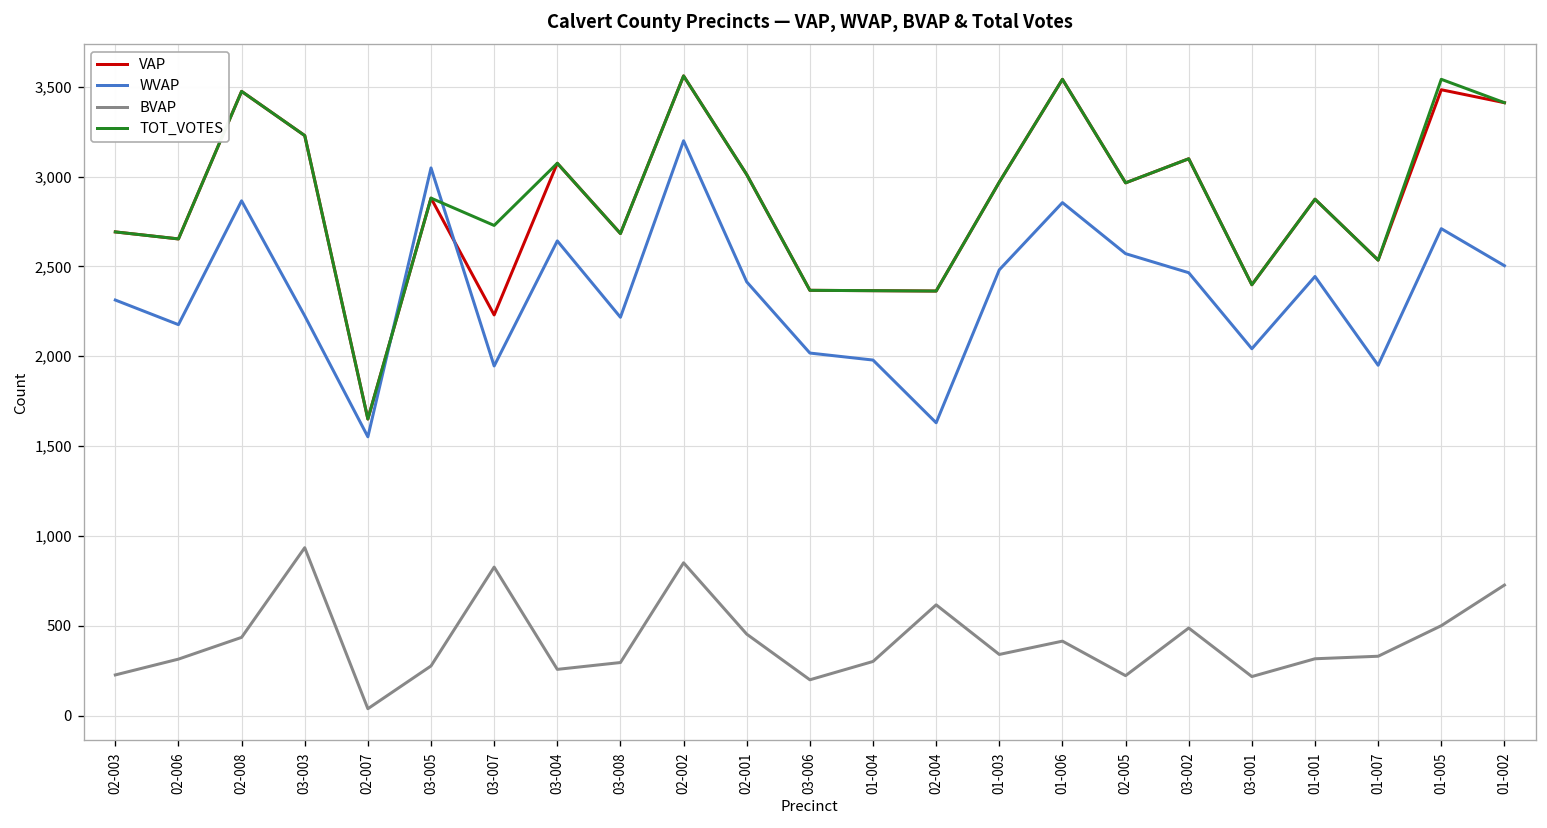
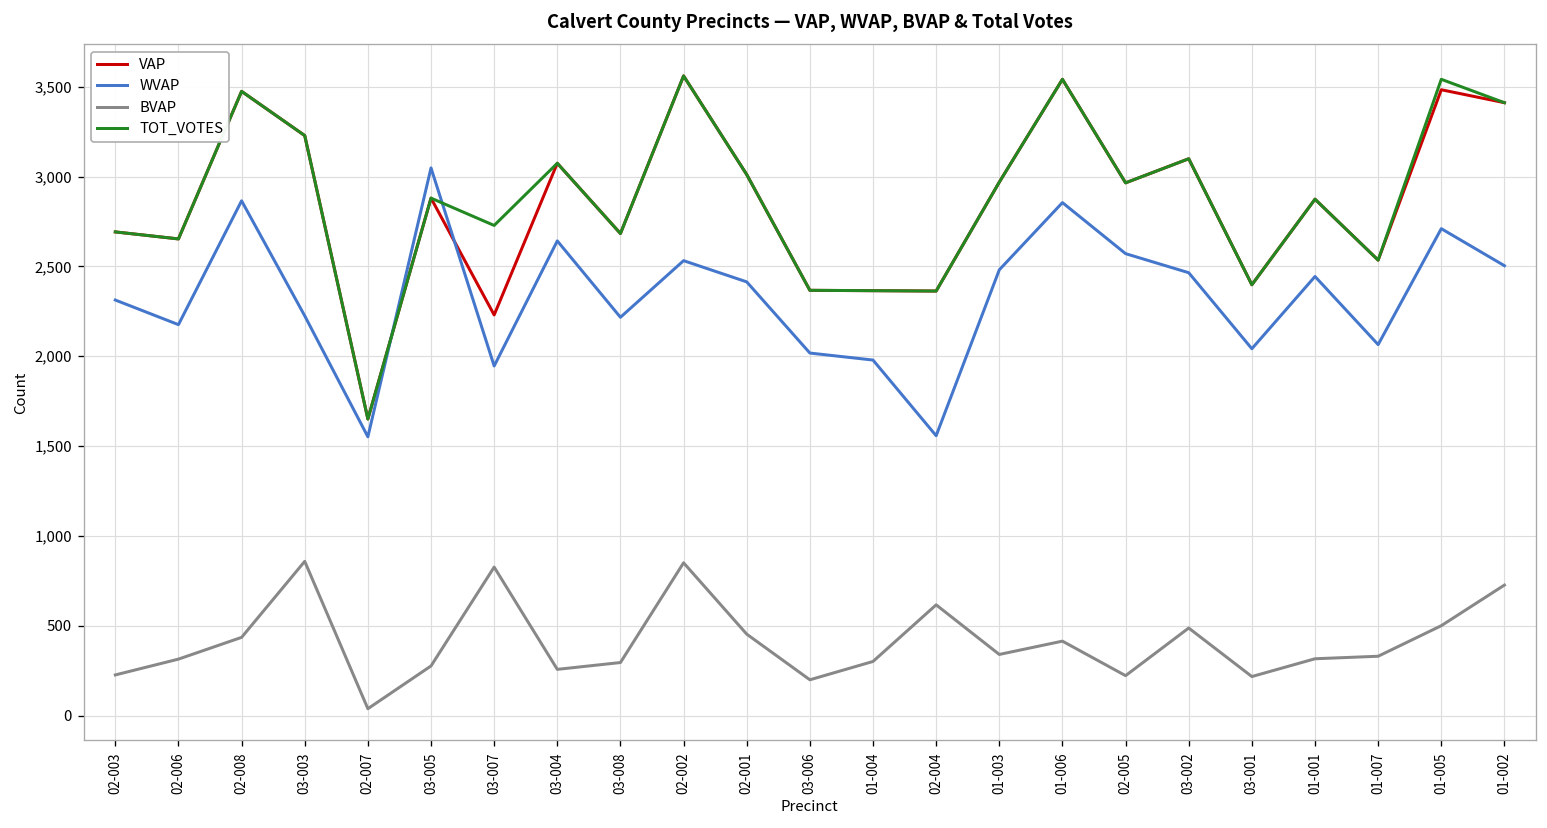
  {
    "VAP": {
      "03-007": "2,230",
      "01-005": "3,480"
    },
    "WVAP": {
      "02-003": "2,310",
      "02-006": "2,180",
      "02-008": "2,870",
      "03-003": "2,230",
      "02-007": "1,550",
      "03-005": "3,050",
      "03-007": "1,950",
      "03-004": "2,640",
      "03-008": "2,220",
-     "02-002": "3,200",
+     "02-002": "2,530",
      "02-001": "2,410",
      "03-006": "2,020",
      "01-004": "1,980",
-     "02-004": "1,630",
+     "02-004": "1,560",
      "01-003": "2,480",
      "01-006": "2,860",
      "02-005": "2,570",
      "03-002": "2,470",
      "03-001": "2,040",
      "01-001": "2,440",
-     "01-007": "1,950",
+     "01-007": "2,070",
      "01-005": "2,710",
      "01-002": "2,500"
    },
    "BVAP": {
      "02-003": "230",
      "02-006": "320",
      "02-008": "440",
-     "03-003": "940",
+     "03-003": "860",
      "02-007": "40",
      "03-005": "280",
      "03-007": "830",
      "03-004": "260",
      "03-008": "300",
      "02-002": "850",
      "02-001": "450",
      "03-006": "200",
      "01-004": "300",
      "02-004": "620",
      "01-003": "340",
      "01-006": "420",
      "02-005": "220",
      "03-002": "490",
      "03-001": "220",
      "01-001": "320",
      "01-007": "330",
      "01-005": "500",
      "01-002": "730"
    },
    "TOT_VOTES": {
      "03-007": "2,730",
      "01-005": "3,540"
    }
  }
